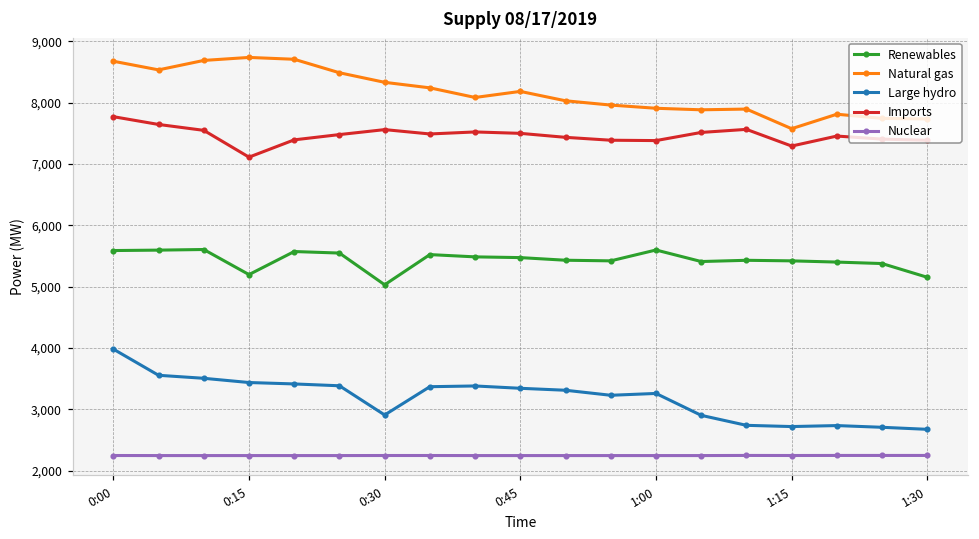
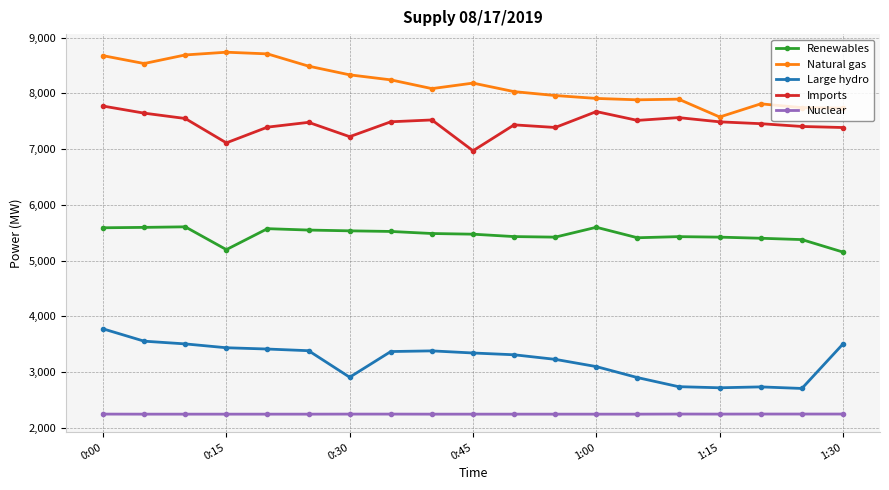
  {
    "Renewables": {
      "0:00": "5,600",
      "0:15": "5,200",
-     "0:30": "5,000",
+     "0:30": "5,500",
      "0:45": "5,500",
      "1:00": "5,600",
      "1:15": "5,400",
      "1:30": "5,200"
    },
    "Natural gas": {
      "0:00": "8,700",
      "0:15": "8,700",
      "0:30": "8,300",
      "0:45": "8,200",
      "1:00": "7,900",
      "1:15": "7,600"
    },
    "Large hydro": {
-     "0:00": "4,000",
+     "0:00": "3,800",
      "0:15": "3,400",
      "0:30": "2,900",
      "0:45": "3,300",
-     "1:00": "3,300",
+     "1:00": "3,100",
      "1:15": "2,700",
-     "1:30": "2,700"
+     "1:30": "3,500"
    },
    "Imports": {
      "0:00": "7,800",
      "0:15": "7,100",
-     "0:30": "7,600",
-     "0:45": "7,500",
-     "1:00": "7,400",
-     "1:15": "7,300",
+     "0:30": "7,200",
+     "0:45": "7,000",
+     "1:00": "7,700",
+     "1:15": "7,500",
      "1:30": "7,400"
    },
    "Nuclear": {
      "0:00": "2,200",
      "0:15": "2,200",
      "0:30": "2,200",
      "0:45": "2,200",
      "1:00": "2,200",
      "1:15": "2,200",
      "1:30": "2,200"
    }
  }
